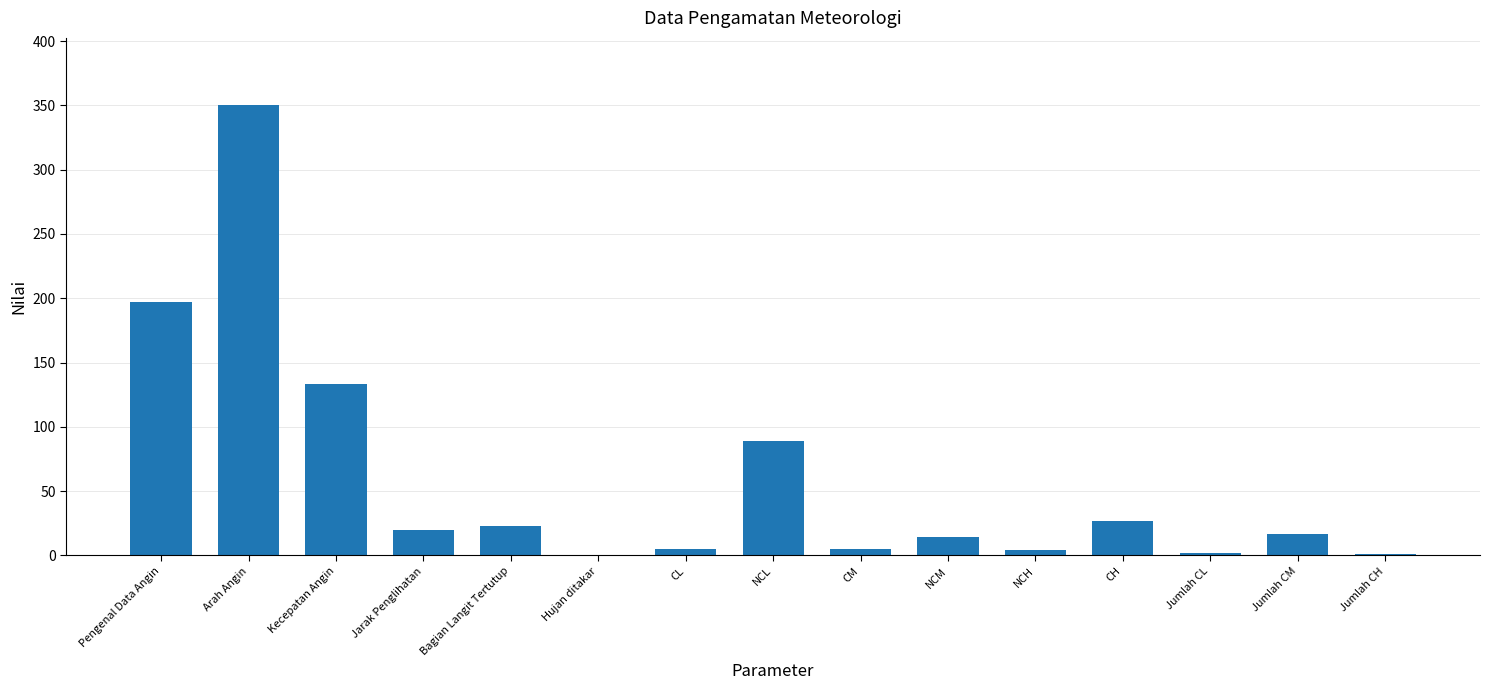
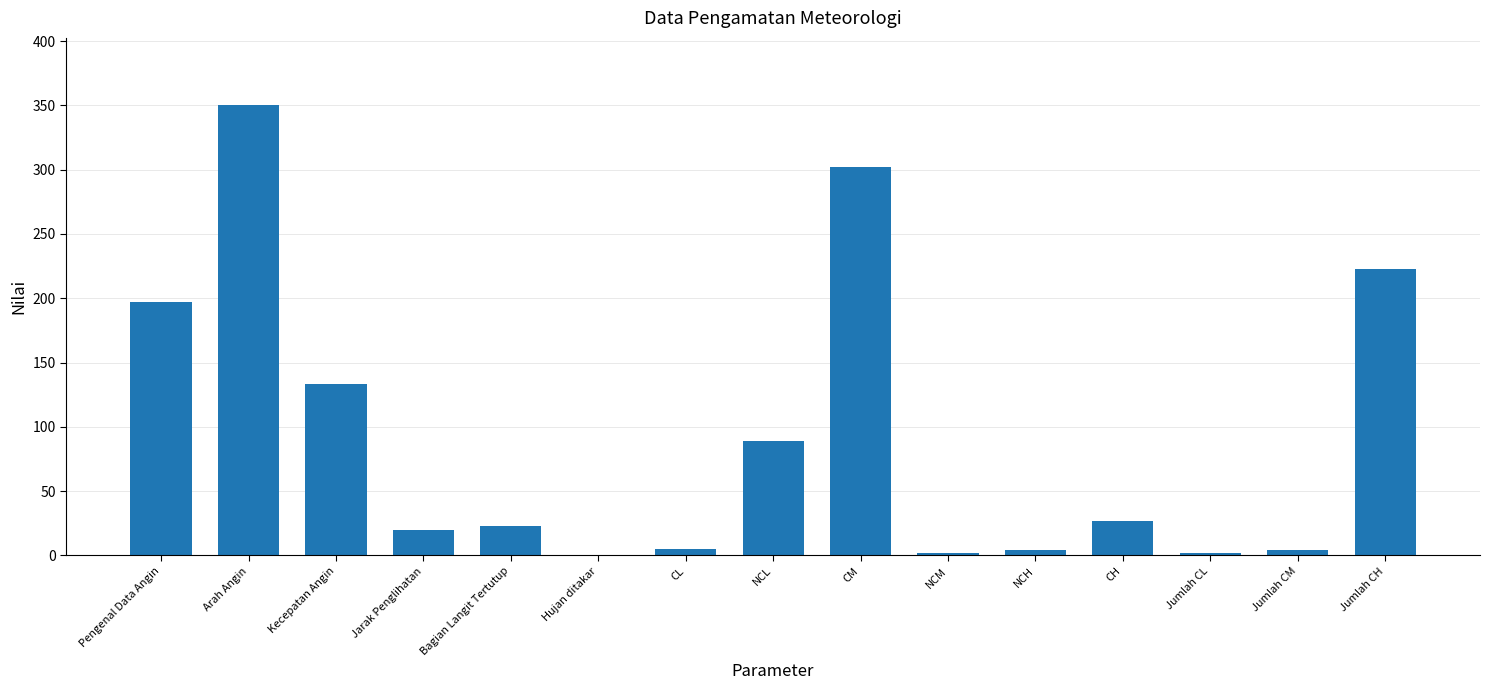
  {
    "Pengenal Data Angin": 197,
    "Arah Angin": 350,
    "Kecepatan Angin": 133,
    "Jarak Penglihatan": 20,
    "Bagian Langit Tertutup": 23,
    "Hujan ditakar": 0,
    "CL": 5,
    "NCL": 89,
-   "CM": 5,
-   "NCM": 14,
+   "CM": 302,
+   "NCM": 2,
    "NCH": 4,
    "CH": 27,
    "Jumlah CL": 2,
-   "Jumlah CM": 17,
-   "Jumlah CH": 1
+   "Jumlah CM": 4,
+   "Jumlah CH": 223
  }
